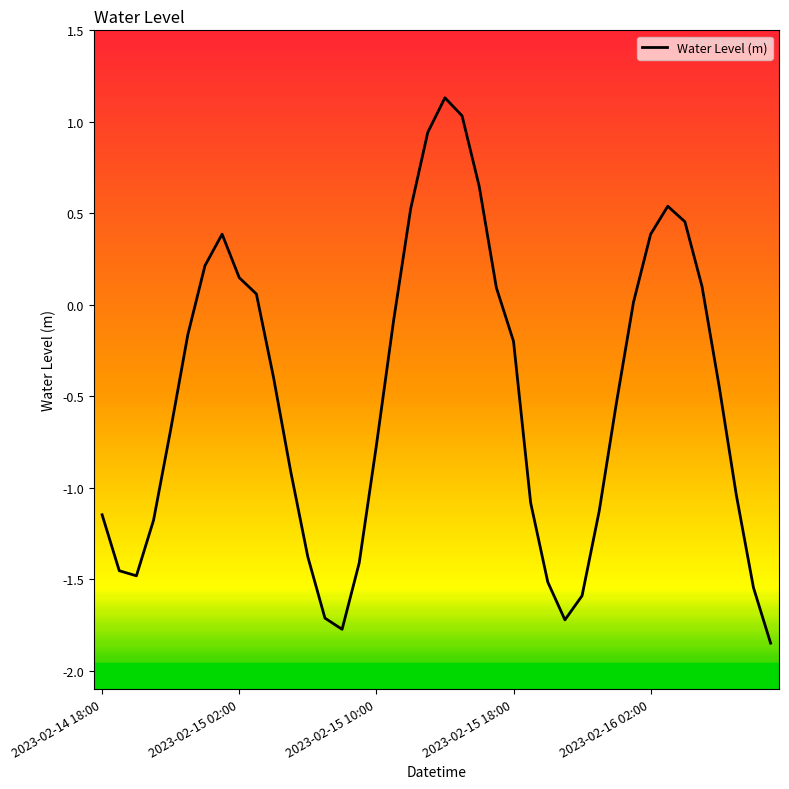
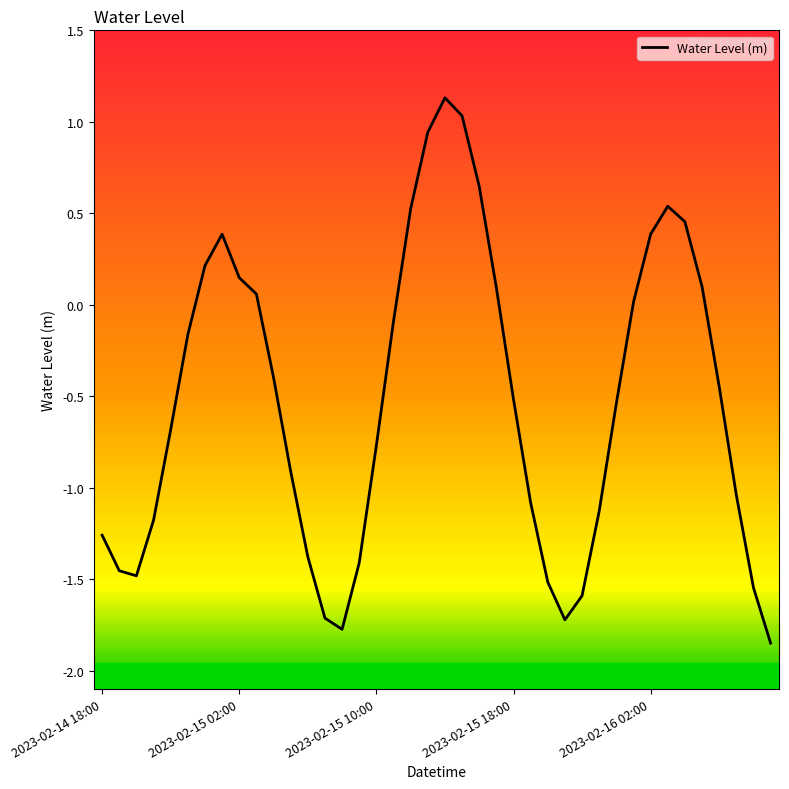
  {
-   "2023-02-14 18:00": -1.15,
+   "2023-02-14 18:00": -1.26,
    "2023-02-15 02:00": 0.15,
    "2023-02-15 10:00": -0.77,
-   "2023-02-15 18:00": -0.20,
+   "2023-02-15 18:00": -0.52,
    "2023-02-16 02:00": 0.39
  }
